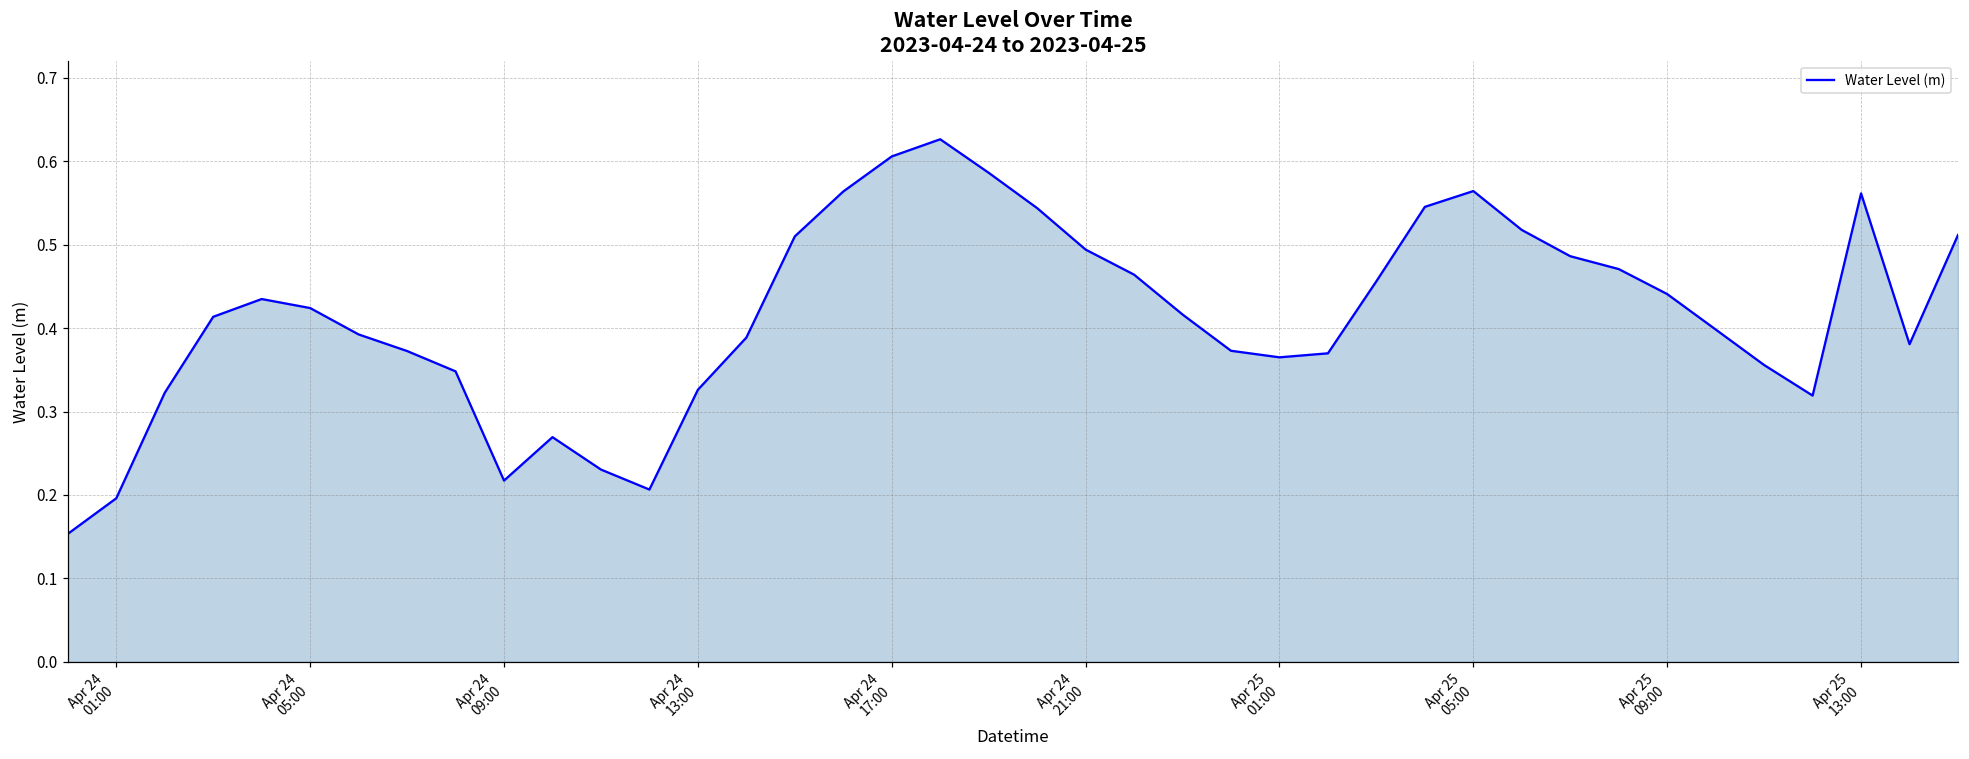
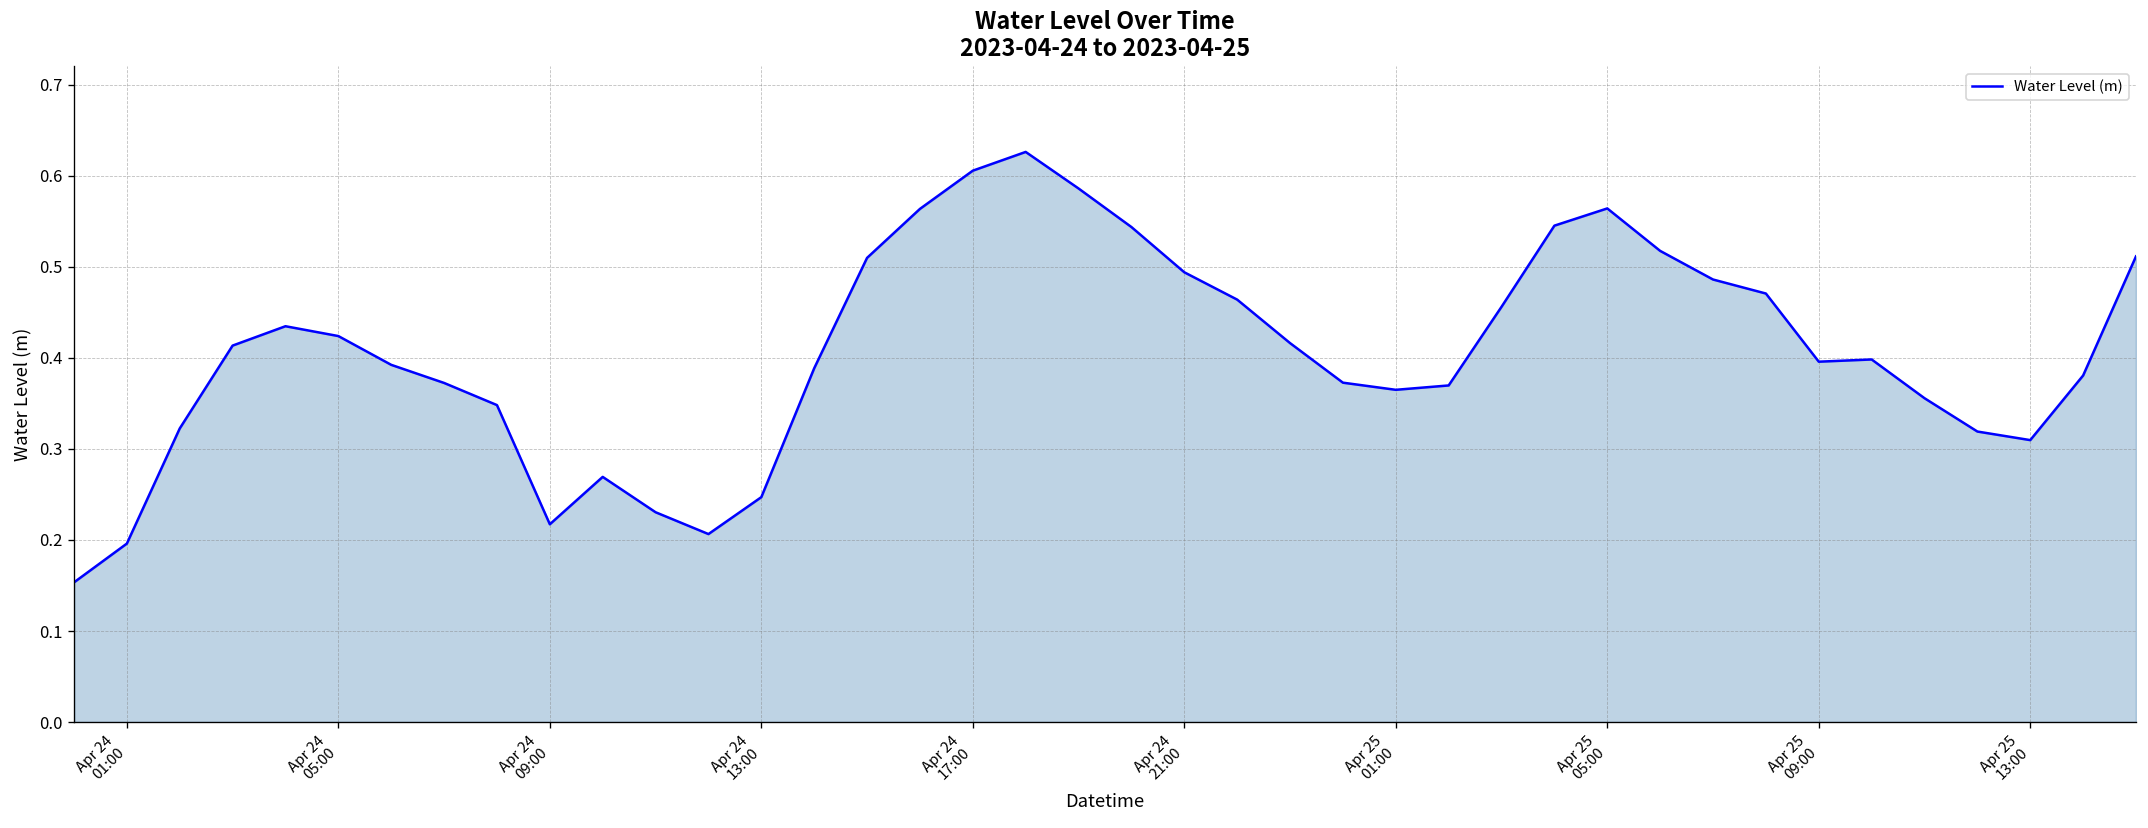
  {
    "Apr 24 01:00": 0.20,
    "Apr 24 05:00": 0.42,
    "Apr 24 09:00": 0.22,
-   "Apr 24 13:00": 0.33,
+   "Apr 24 13:00": 0.25,
    "Apr 24 17:00": 0.61,
    "Apr 24 21:00": 0.49,
    "Apr 25 01:00": 0.36,
    "Apr 25 05:00": 0.56,
-   "Apr 25 09:00": 0.44,
-   "Apr 25 13:00": 0.56
+   "Apr 25 09:00": 0.40,
+   "Apr 25 13:00": 0.31
  }
